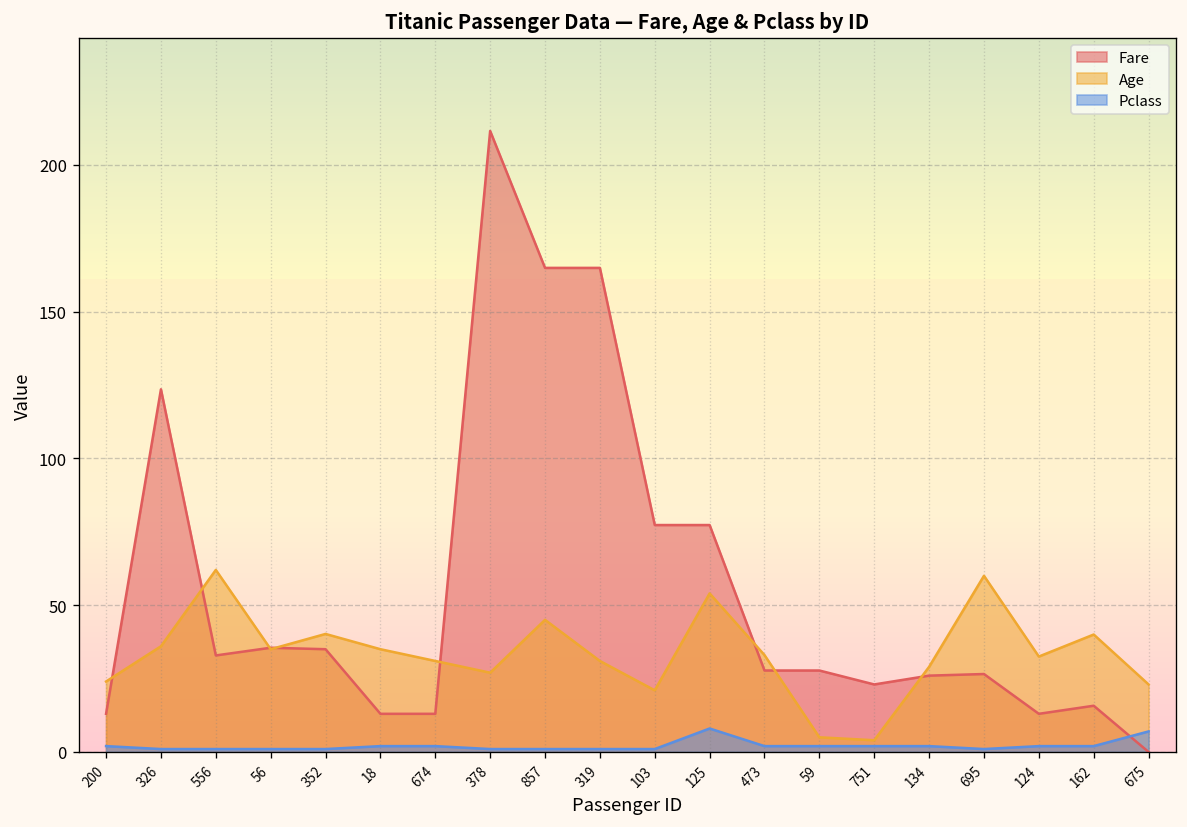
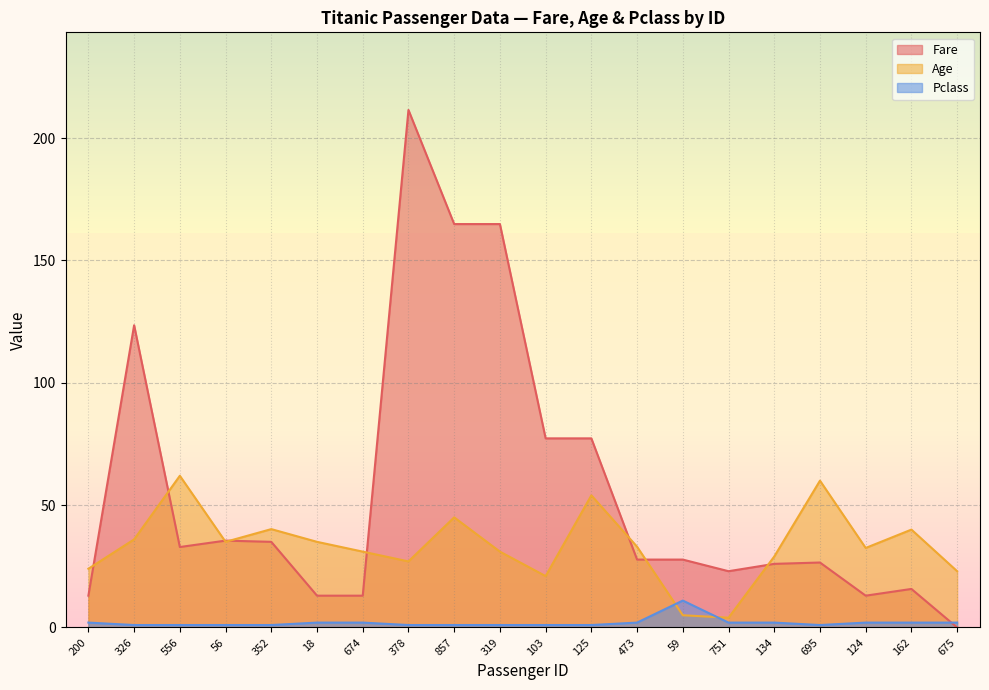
  {
    "Fare": {
      "200": 13,
      "326": 124,
      "556": 33,
      "352": 35,
      "18": 13,
      "674": 13,
      "378": 212,
      "857": 165,
      "319": 165,
      "103": 77,
      "125": 77,
      "473": 28,
      "59": 28,
      "751": 23,
      "134": 26,
      "695": 27,
      "124": 13,
      "162": 16,
      "675": 0
    },
    "Age": {
      "200": 24,
      "326": 36,
      "556": 62,
      "352": 40,
      "18": 35,
      "674": 31,
      "378": 27,
      "857": 45,
      "319": 31,
      "103": 21,
      "125": 54,
      "473": 33,
      "59": 5,
      "751": 4,
      "134": 29,
      "695": 60,
      "124": 33,
      "162": 40,
      "675": 23
    },
    "Pclass": {
      "200": 2,
      "326": 1,
      "556": 1,
      "56": 1,
      "352": 1,
      "18": 2,
      "674": 2,
      "378": 1,
      "857": 1,
      "319": 1,
      "103": 1,
-     "125": 8,
+     "125": 1,
      "473": 2,
-     "59": 2,
+     "59": 11,
      "751": 2,
      "134": 2,
      "695": 1,
      "124": 2,
      "162": 2,
-     "675": 7
+     "675": 2
    }
  }
